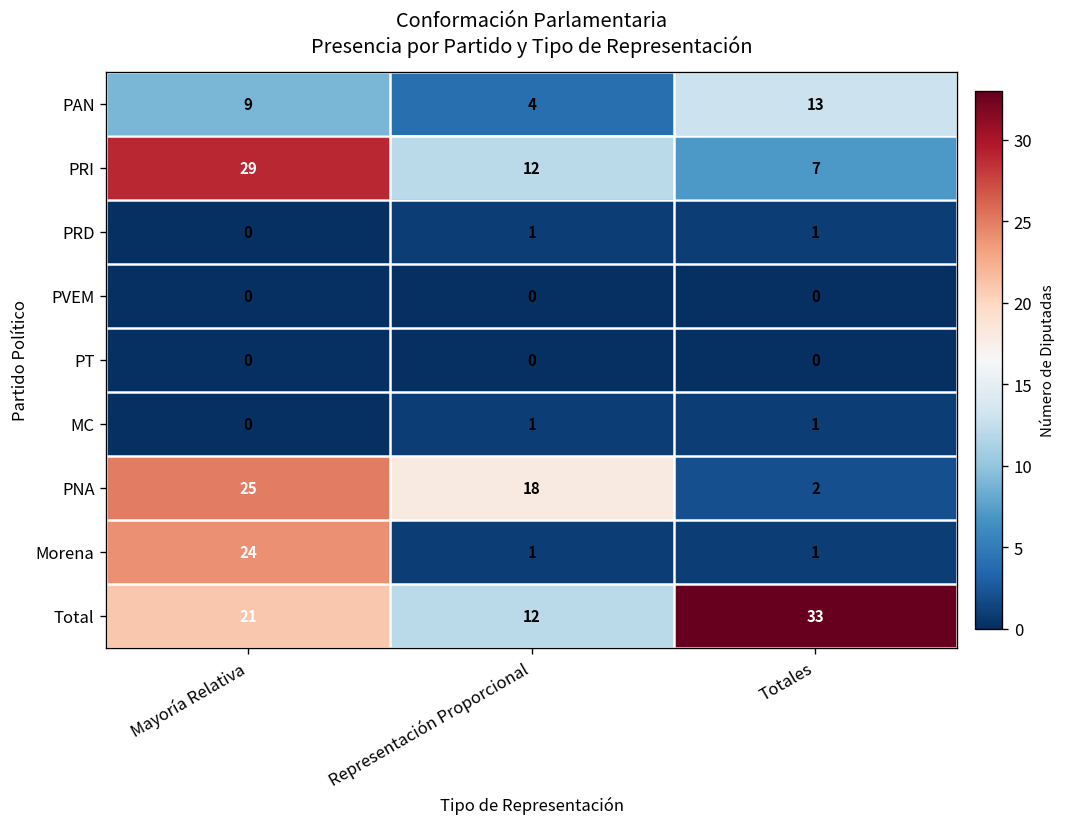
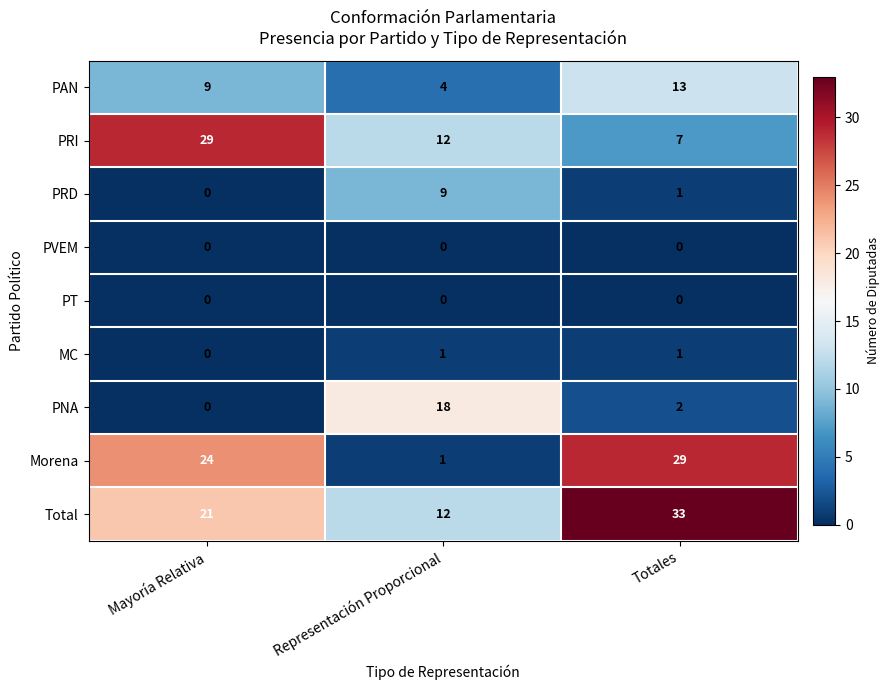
  {
    "PAN": {
      "Mayoría Relativa": 9,
      "Representación Proporcional": 4,
      "Totales": 13
    },
    "PRI": {
      "Mayoría Relativa": 29,
      "Representación Proporcional": 12,
      "Totales": 7
    },
    "PRD": {
      "Mayoría Relativa": 0,
-     "Representación Proporcional": 1,
+     "Representación Proporcional": 9,
      "Totales": 1
    },
    "PVEM": {
      "Mayoría Relativa": 0,
      "Representación Proporcional": 0,
      "Totales": 0
    },
    "PT": {
      "Mayoría Relativa": 0,
      "Representación Proporcional": 0,
      "Totales": 0
    },
    "MC": {
      "Mayoría Relativa": 0,
      "Representación Proporcional": 1,
      "Totales": 1
    },
    "PNA": {
-     "Mayoría Relativa": 25,
+     "Mayoría Relativa": 0,
      "Representación Proporcional": 18,
      "Totales": 2
    },
    "Morena": {
      "Mayoría Relativa": 24,
      "Representación Proporcional": 1,
-     "Totales": 1
+     "Totales": 29
    },
    "Total": {
      "Mayoría Relativa": 21,
      "Representación Proporcional": 12,
      "Totales": 33
    }
  }
